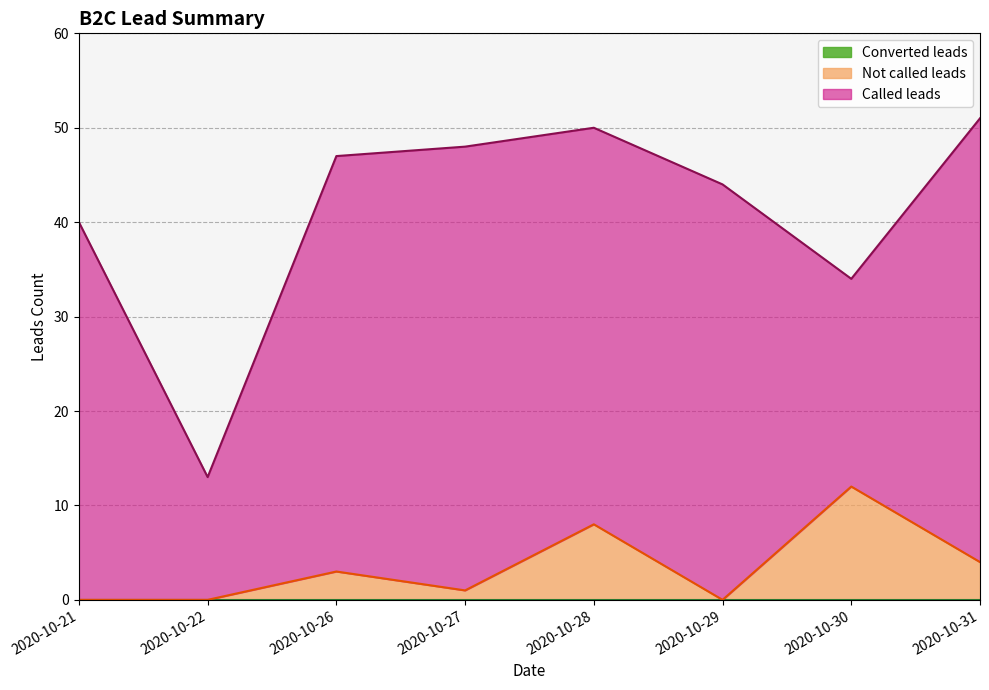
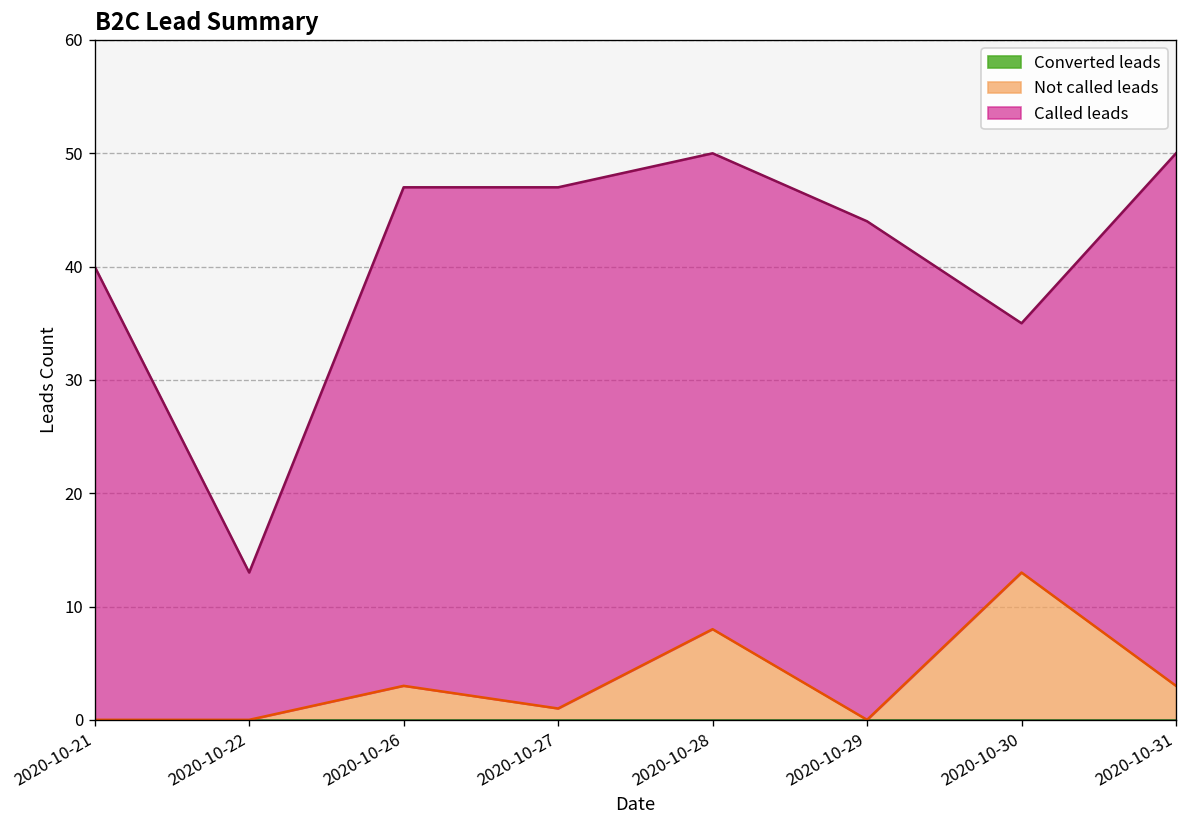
  {
    "Converted leads": {
      "2020-10-26": 0,
      "2020-10-27": 0,
      "2020-10-28": 0,
      "2020-10-30": 0,
      "2020-10-31": 0
    },
    "Not called leads": {
      "2020-10-26": 3,
      "2020-10-27": 1,
      "2020-10-28": 8,
-     "2020-10-30": 12,
-     "2020-10-31": 4
+     "2020-10-30": 13,
+     "2020-10-31": 3
    },
    "Called leads": {
      "2020-10-21": 40,
      "2020-10-22": 13,
      "2020-10-26": 44,
-     "2020-10-27": 47,
+     "2020-10-27": 46,
      "2020-10-28": 42,
      "2020-10-29": 44,
      "2020-10-30": 22,
      "2020-10-31": 47
    }
  }
